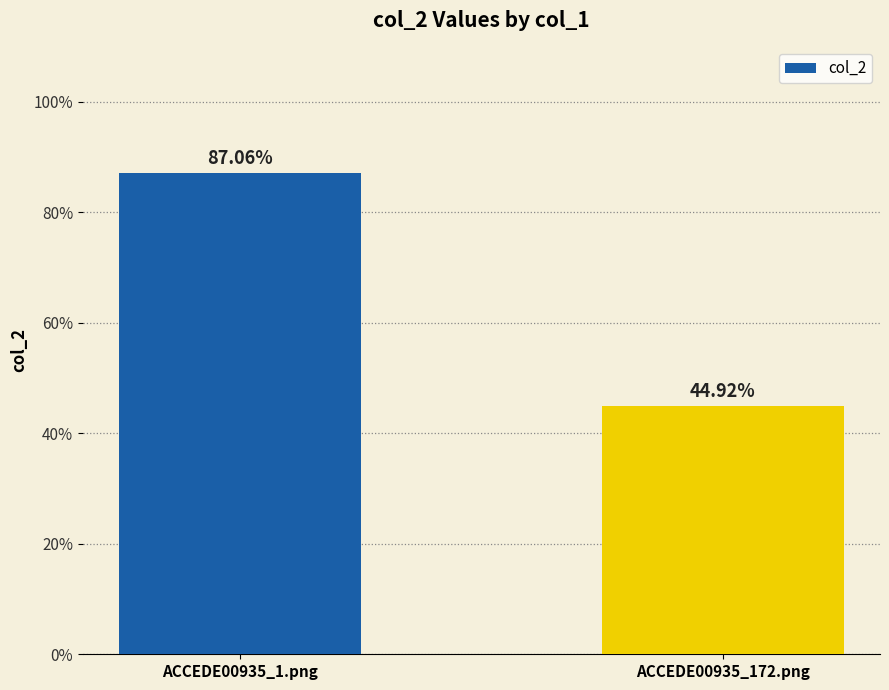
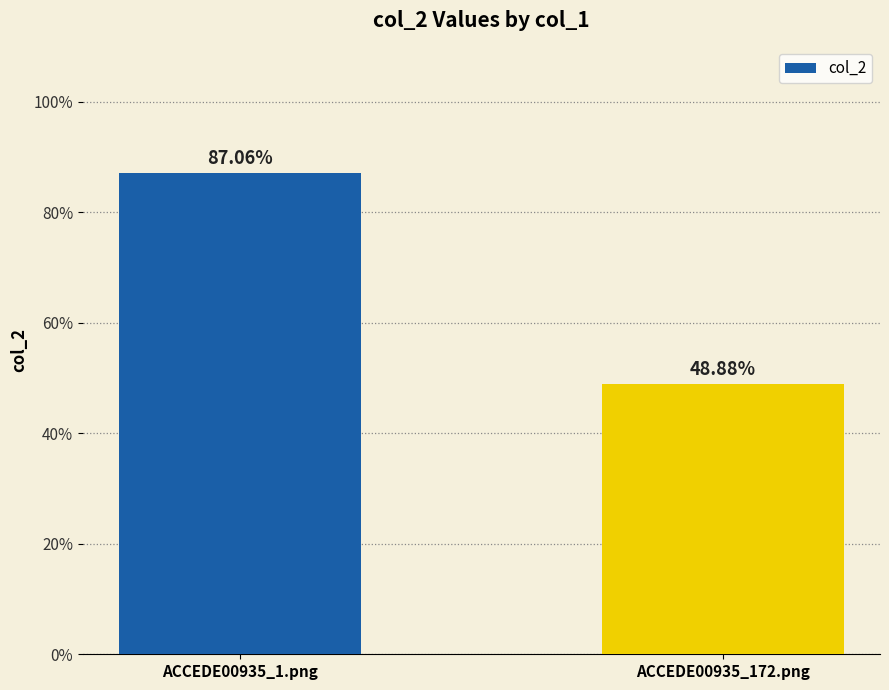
  {
    "ACCEDE00935_1.png": "87.06%",
-   "ACCEDE00935_172.png": "44.92%"
+   "ACCEDE00935_172.png": "48.88%"
  }
